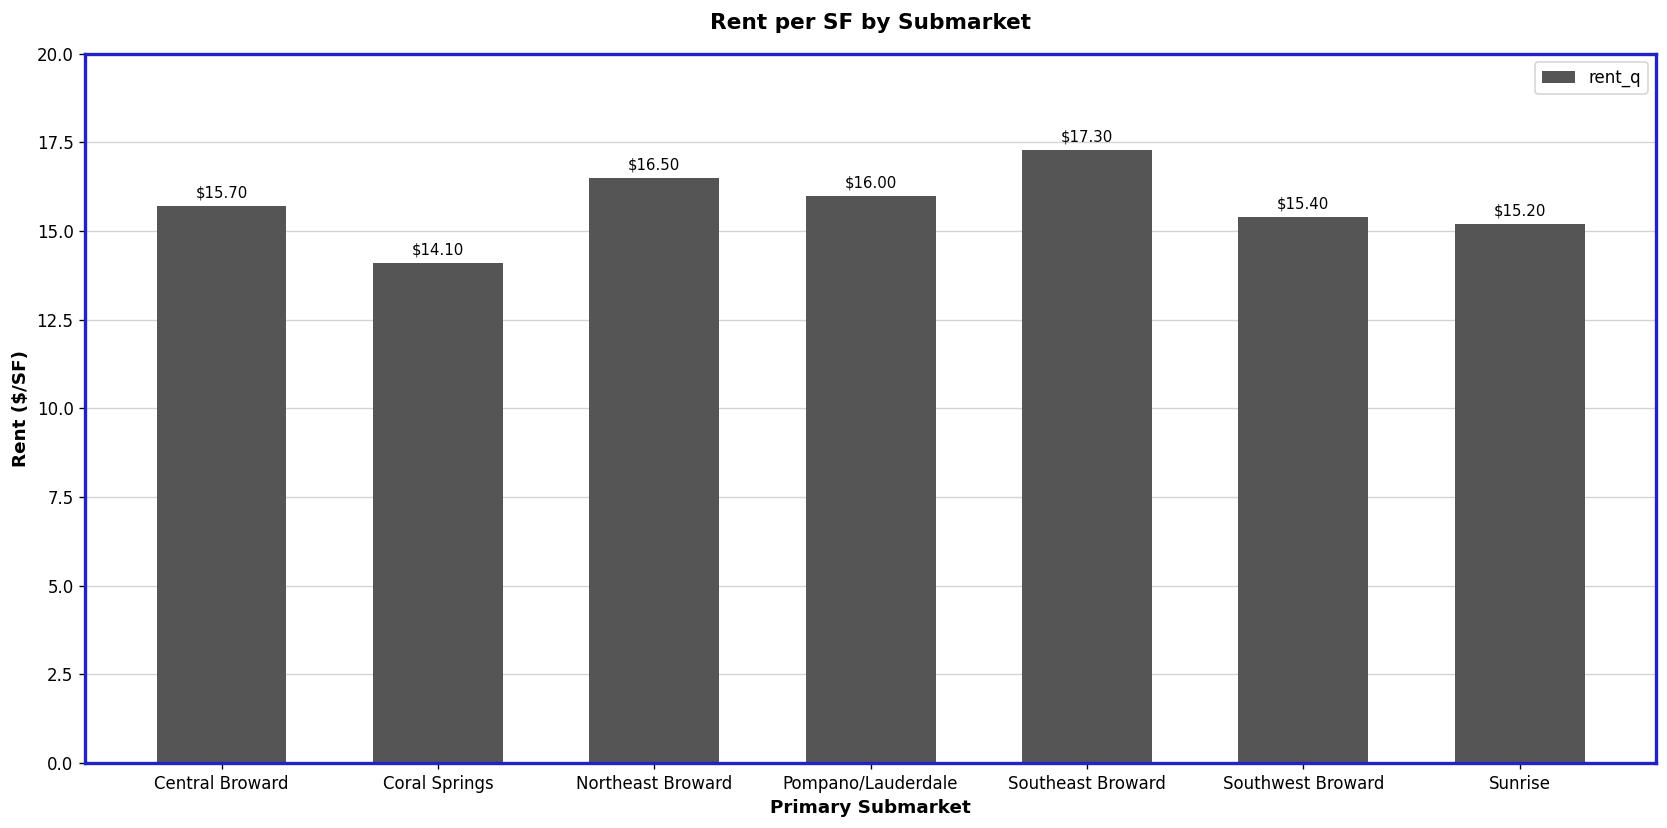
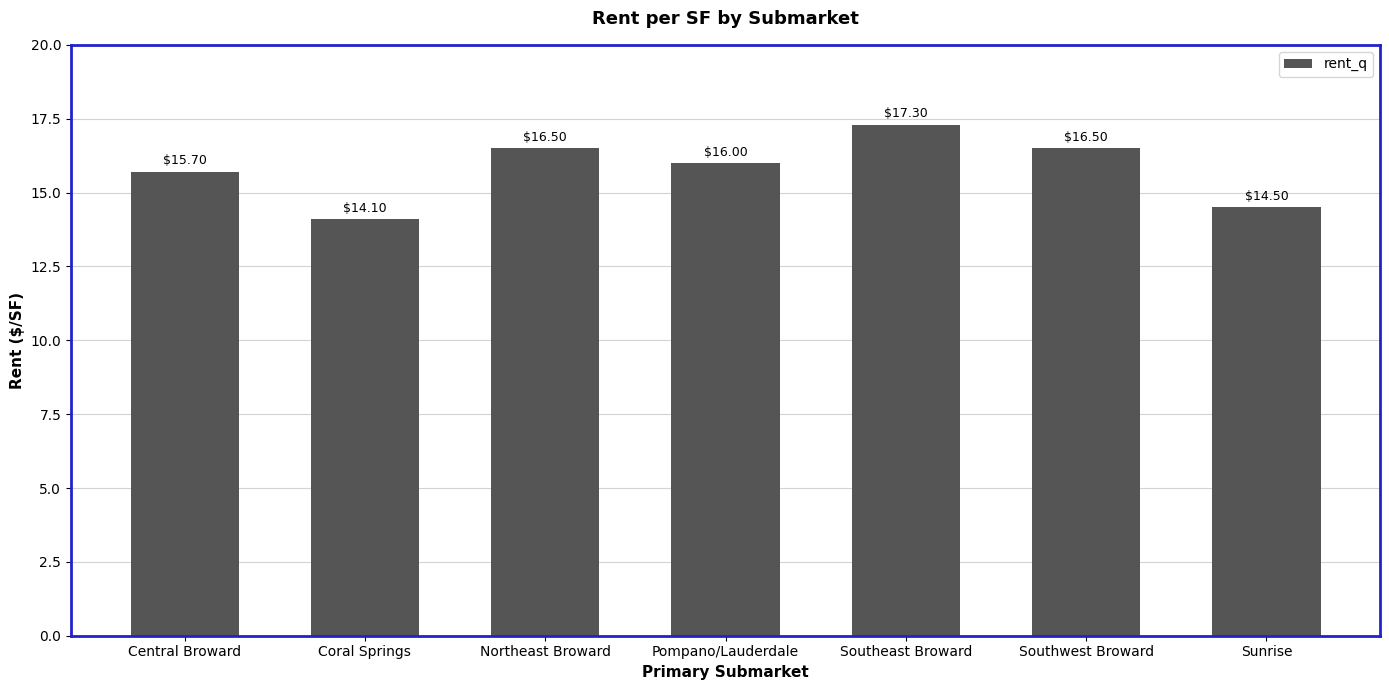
  {
    "Central Broward": "$15.70",
    "Coral Springs": "$14.10",
    "Northeast Broward": "$16.50",
    "Pompano/Lauderdale": "$16.00",
    "Southeast Broward": "$17.30",
-   "Southwest Broward": "$15.40",
-   "Sunrise": "$15.20"
+   "Southwest Broward": "$16.50",
+   "Sunrise": "$14.50"
  }
